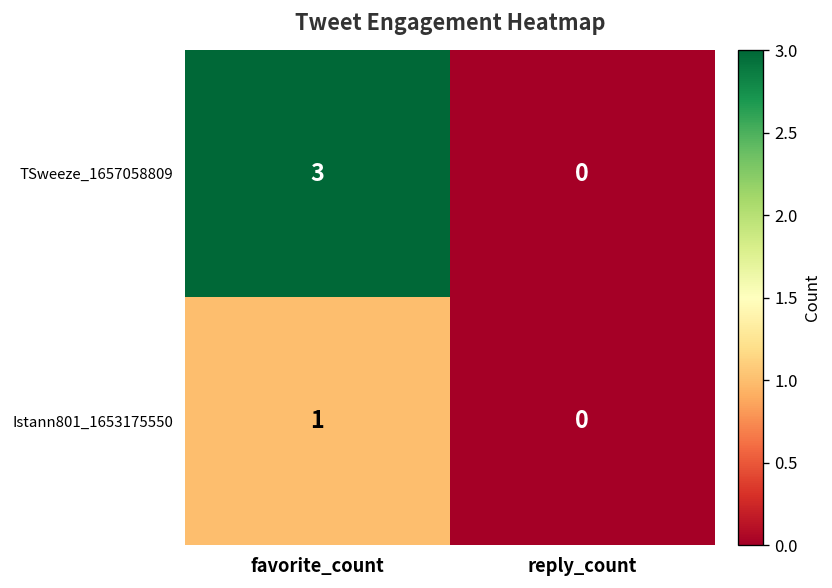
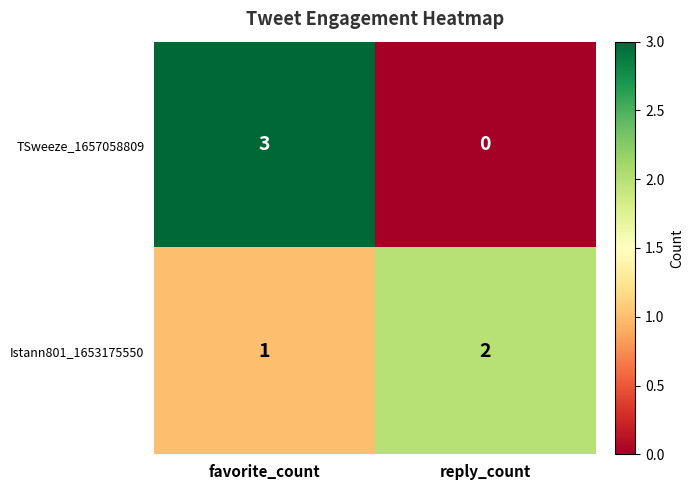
  {
    "TSweeze_1657058809": {
      "favorite_count": 3,
      "reply_count": 0
    },
    "Istann801_1653175550": {
      "favorite_count": 1,
-     "reply_count": 0
+     "reply_count": 2
    }
  }
